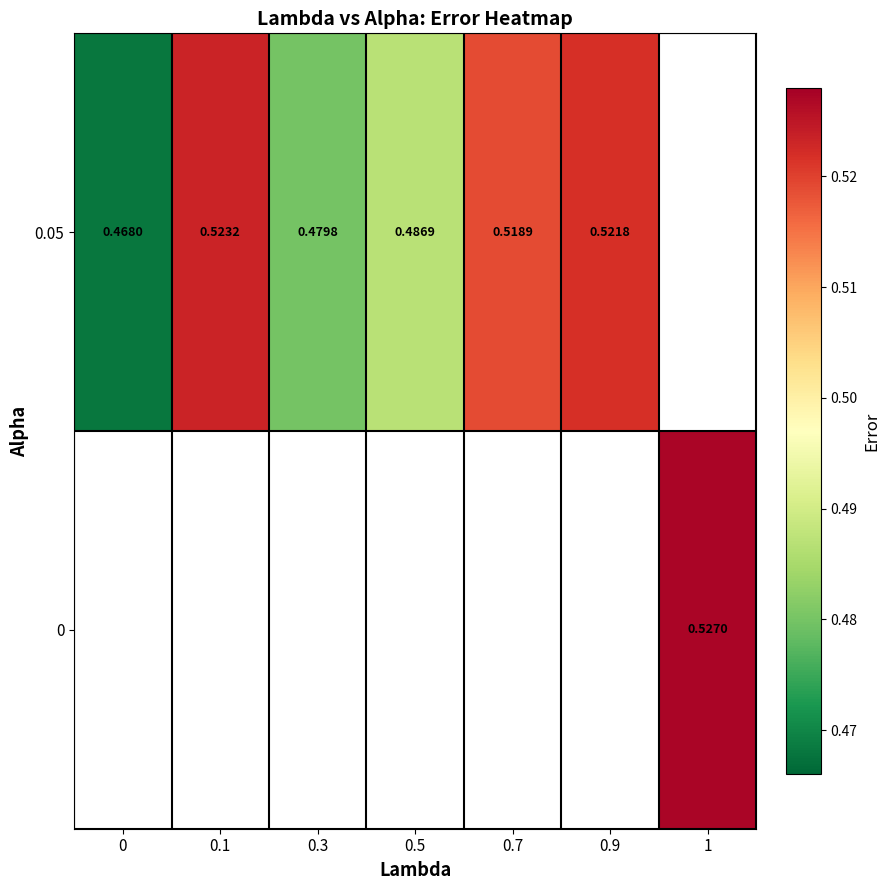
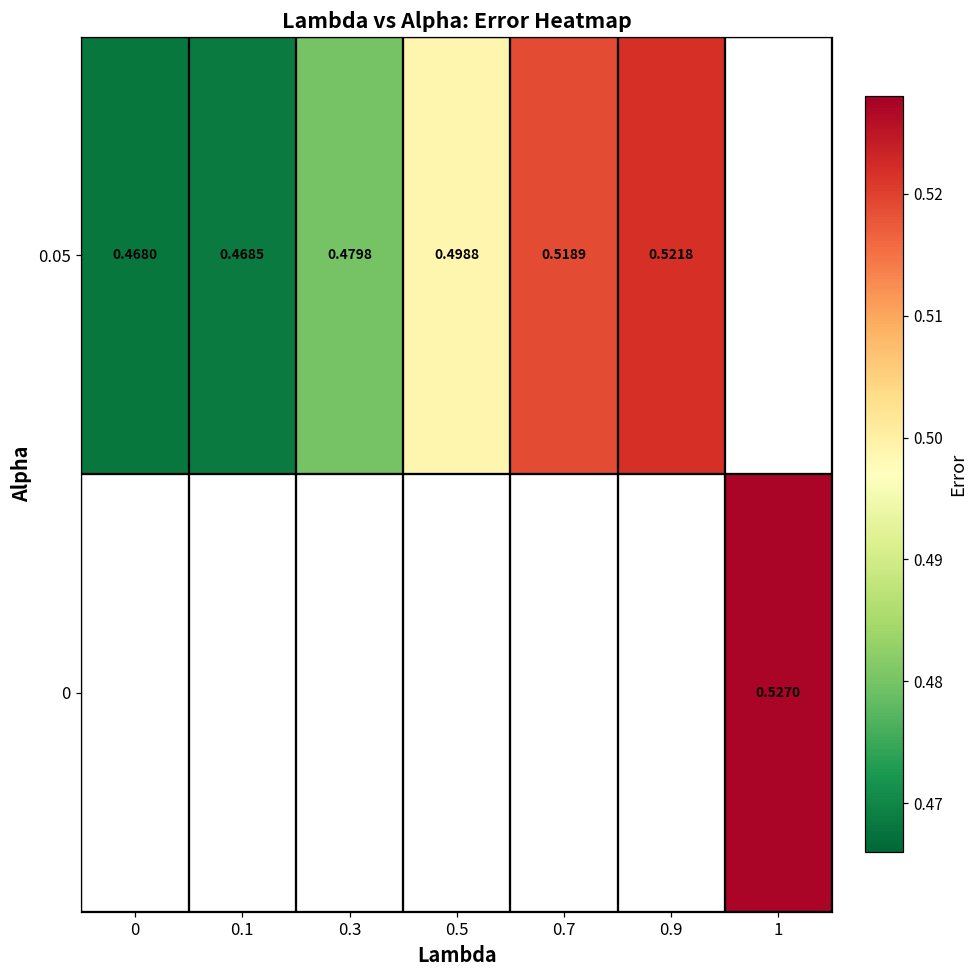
  {
    "0.05": {
      "0": 0.4680,
-     "0.1": 0.5232,
+     "0.1": 0.4685,
      "0.3": 0.4798,
-     "0.5": 0.4869,
+     "0.5": 0.4988,
      "0.7": 0.5189,
      "0.9": 0.5218
    },
    "0": {
      "1": 0.5270
    }
  }
